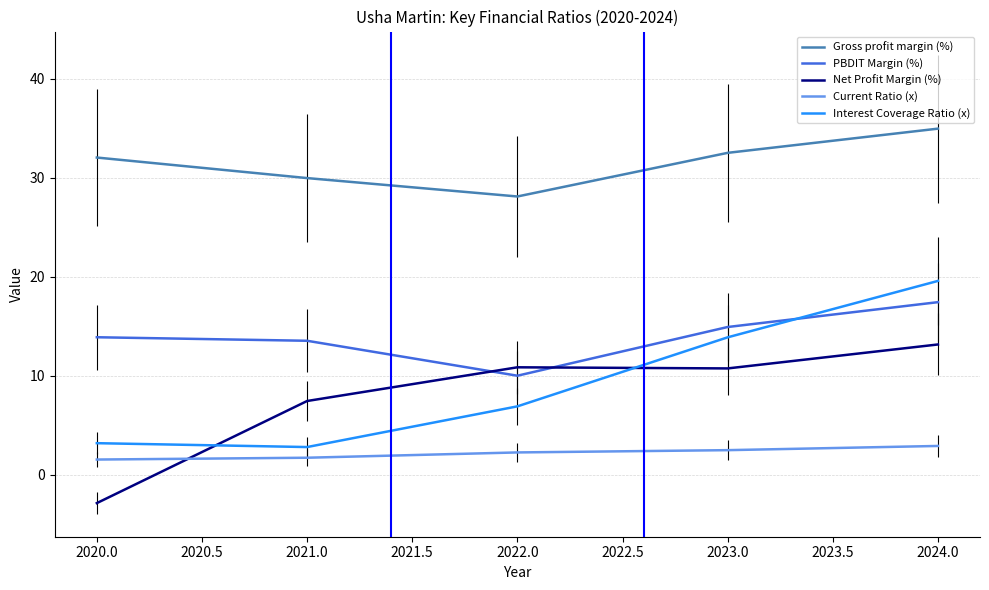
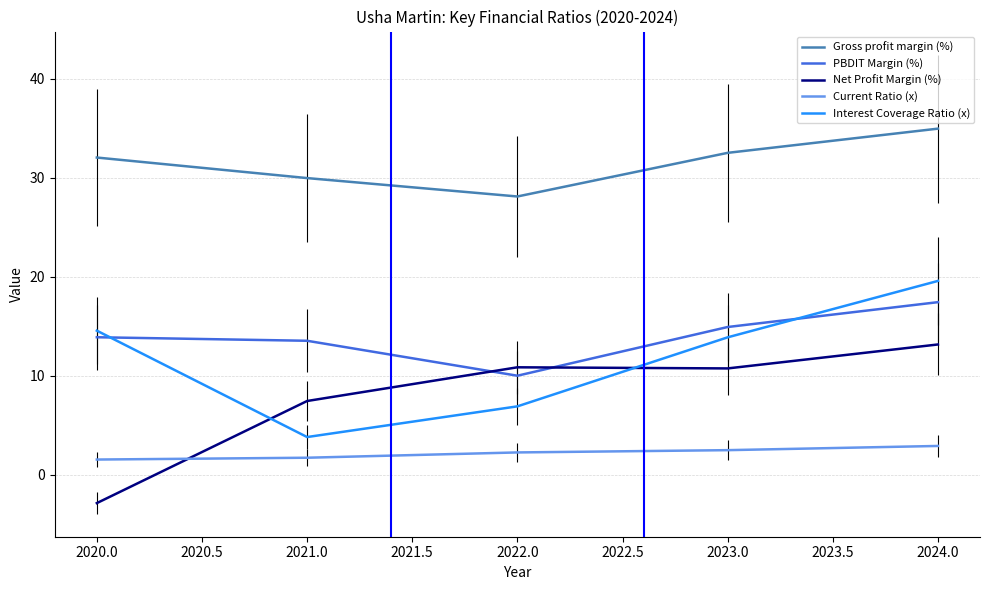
  {
    "Net Profit Margin (%)": {
      "2020.0": -3,
      "2021.0": 7,
      "2022.0": 11,
      "2023.0": 11,
      "2024.0": 13
    },
    "Interest Coverage Ratio (x)": {
-     "2020.0": 3,
-     "2021.0": 3,
+     "2020.0": 15,
+     "2021.0": 4,
      "2022.0": 7,
      "2023.0": 14,
      "2024.0": 20
    }
  }
